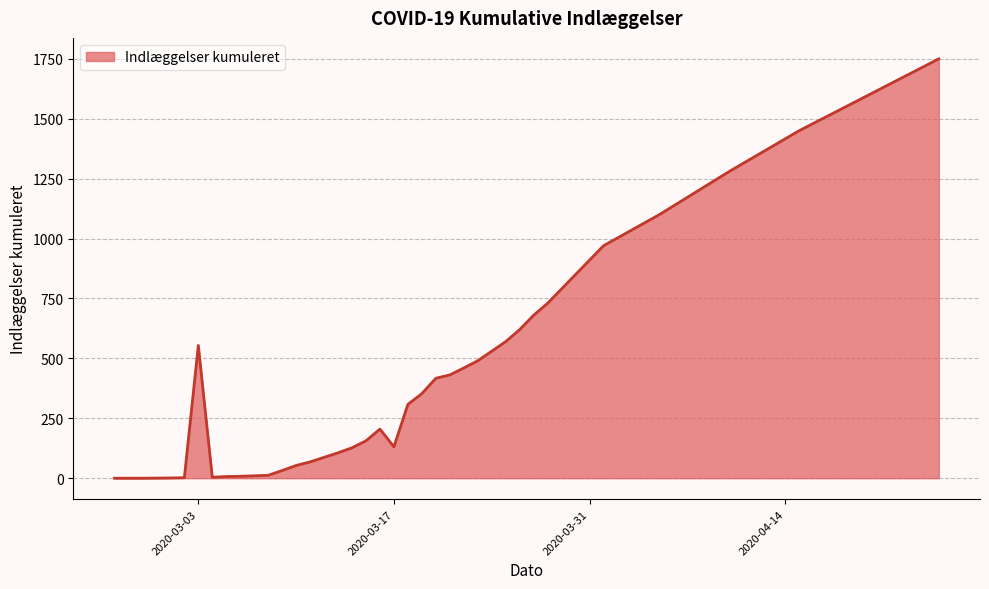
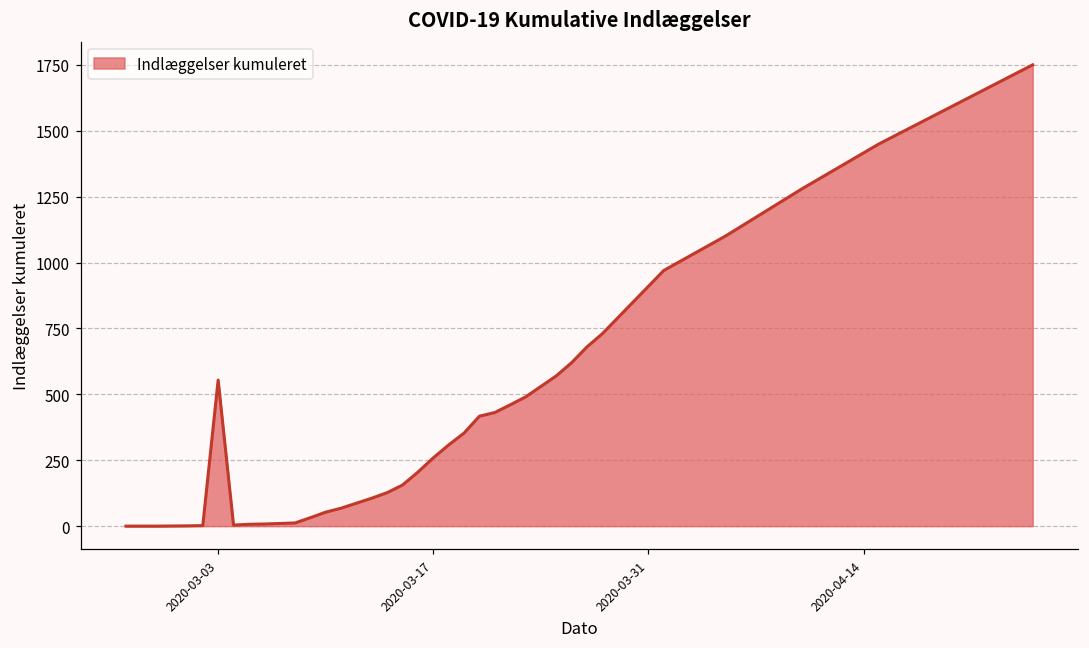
  {
    "2020-03-03": 550,
-   "2020-03-17": 130,
+   "2020-03-17": 260,
    "2020-03-31": 910
  }
